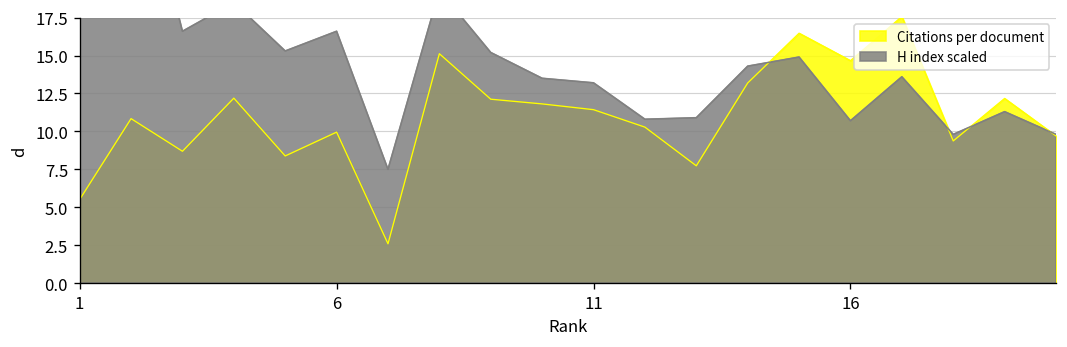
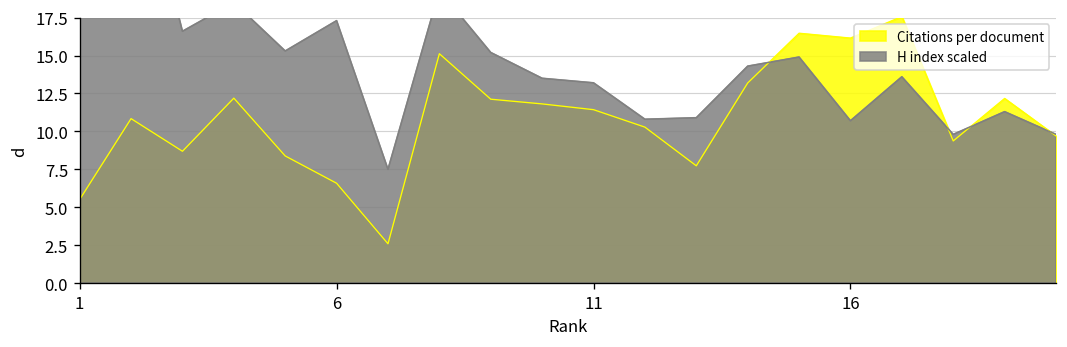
  {
    "Citations per document": {
      "1": 5.5,
-     "6": 10.0,
+     "6": 6.6,
      "11": 11.4,
-     "16": 14.7
+     "16": 16.2
    },
    "H index scaled": {
-     "6": 16.6,
+     "6": 17.3,
      "11": 13.2,
      "16": 10.7
    }
  }
